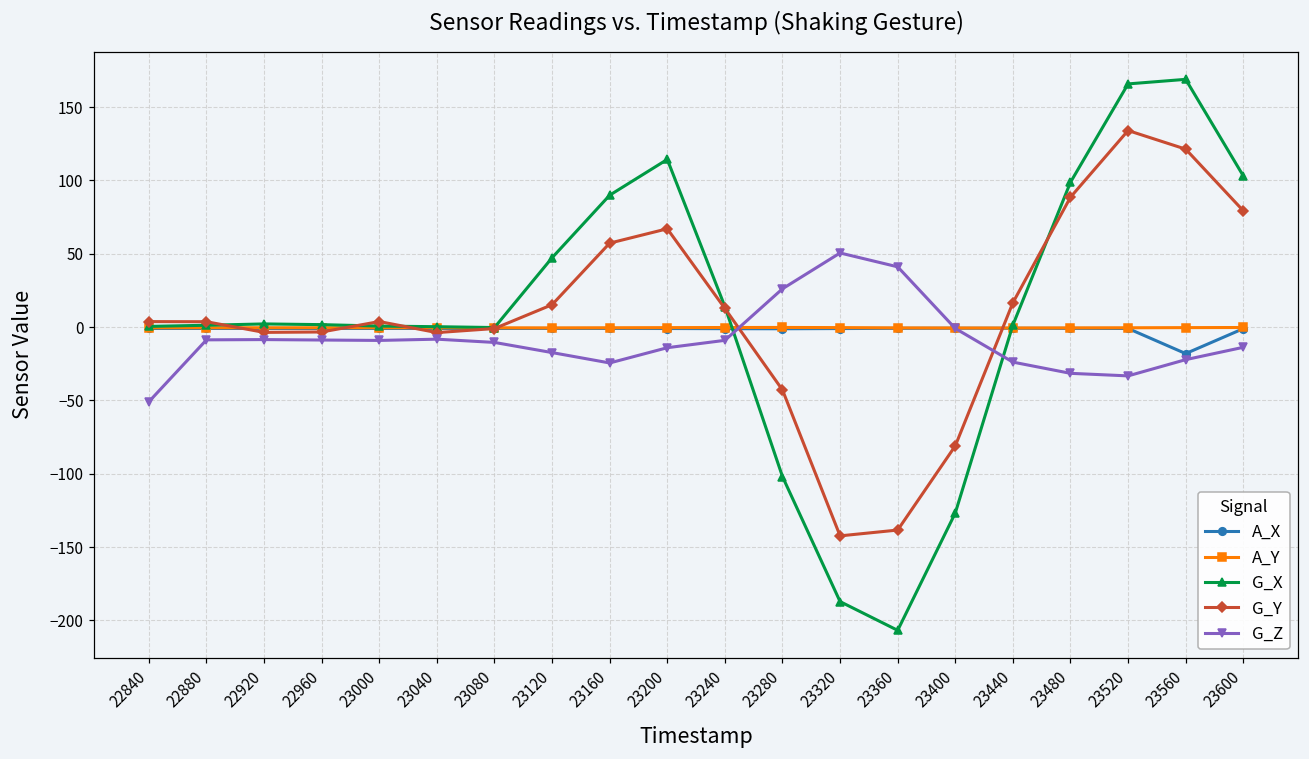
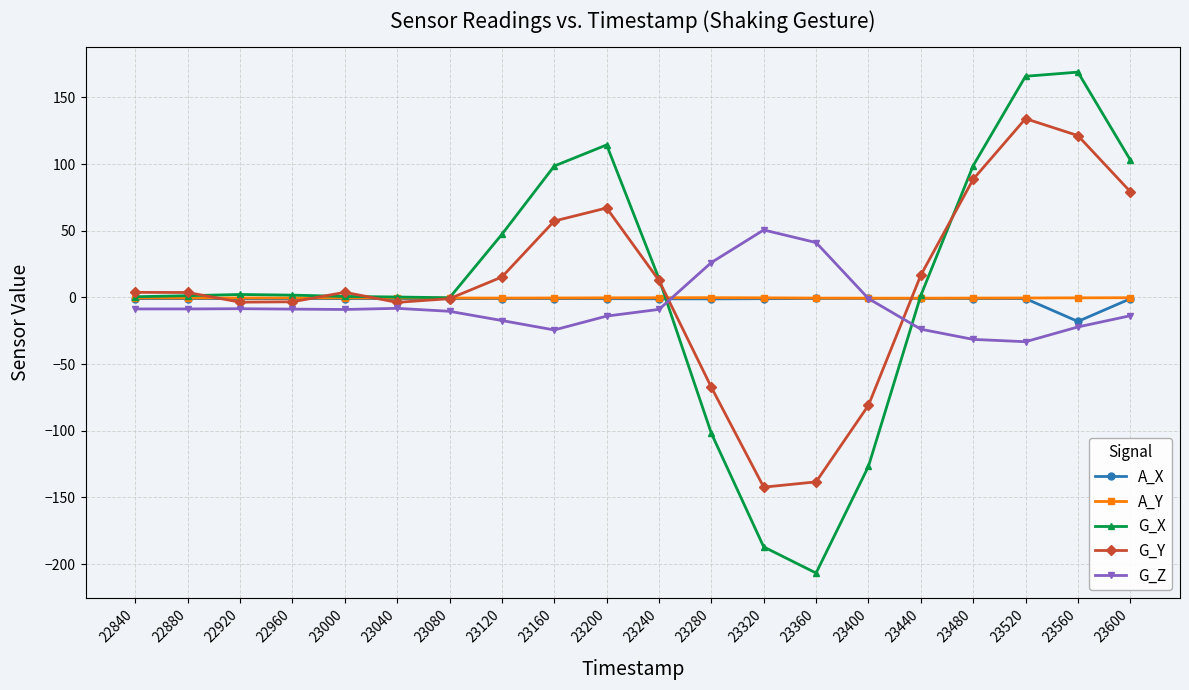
  {
    "A_X": {
      "23560": -18
    },
    "A_Y": {
      "23560": 0
    },
    "G_X": {
      "22920": 2,
      "22960": 2,
      "23120": 47,
-     "23160": 90,
+     "23160": 99,
      "23200": 114,
      "23280": -102,
      "23320": -187,
      "23360": -207,
      "23400": -127,
      "23440": 1,
      "23480": 99,
      "23520": 166,
      "23560": 169,
      "23600": 103
    },
    "G_Y": {
      "22840": 4,
      "22880": 4,
      "22920": -4,
      "22960": -3,
      "23000": 4,
      "23040": -4,
      "23120": 15,
      "23160": 57,
      "23200": 67,
-     "23280": -43,
+     "23280": -67,
      "23320": -142,
      "23360": -138,
      "23400": -81,
      "23440": 17,
      "23480": 89,
      "23520": 134,
      "23560": 121,
      "23600": 79
    },
    "G_Z": {
-     "22840": -51,
+     "22840": -9,
      "22880": -9,
      "22920": -8,
      "22960": -9,
      "23000": -9,
      "23040": -8,
      "23080": -10,
      "23120": -17,
      "23160": -24,
      "23200": -14,
      "23240": -9,
      "23280": 26,
      "23320": 51,
      "23360": 41,
      "23440": -24,
      "23480": -31,
      "23520": -33,
      "23560": -22,
      "23600": -14
    }
  }
